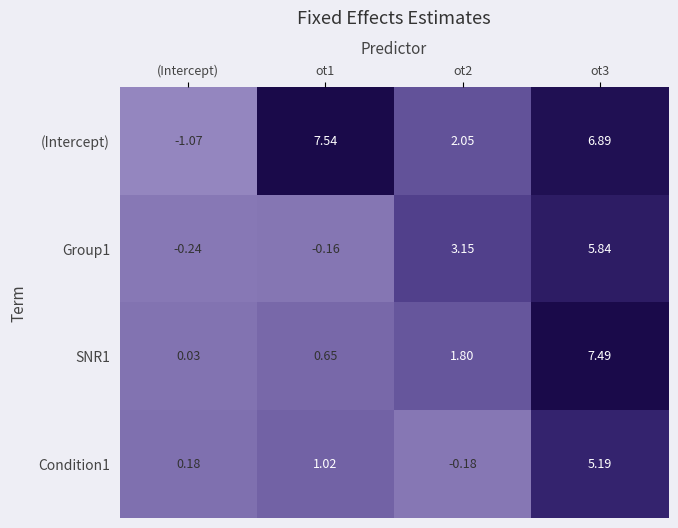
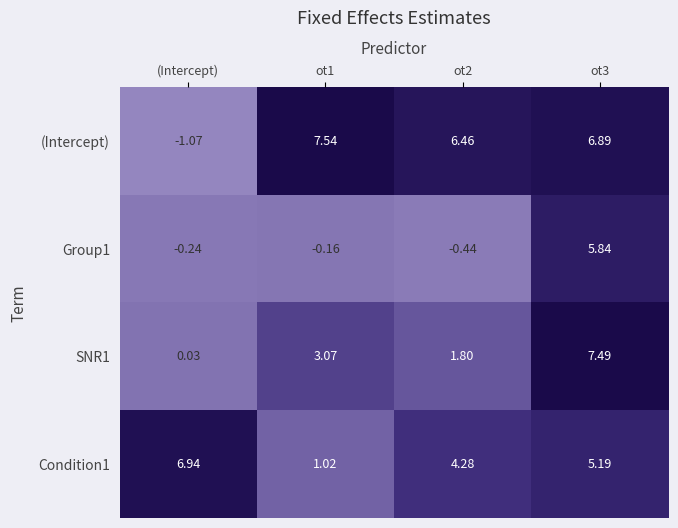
  {
    "(Intercept)": {
      "(Intercept)": -1.07,
      "ot1": 7.54,
-     "ot2": 2.05,
+     "ot2": 6.46,
      "ot3": 6.89
    },
    "Group1": {
      "(Intercept)": -0.24,
      "ot1": -0.16,
-     "ot2": 3.15,
+     "ot2": -0.44,
      "ot3": 5.84
    },
    "SNR1": {
      "(Intercept)": 0.03,
-     "ot1": 0.65,
+     "ot1": 3.07,
      "ot2": 1.80,
      "ot3": 7.49
    },
    "Condition1": {
-     "(Intercept)": 0.18,
+     "(Intercept)": 6.94,
      "ot1": 1.02,
-     "ot2": -0.18,
+     "ot2": 4.28,
      "ot3": 5.19
    }
  }
